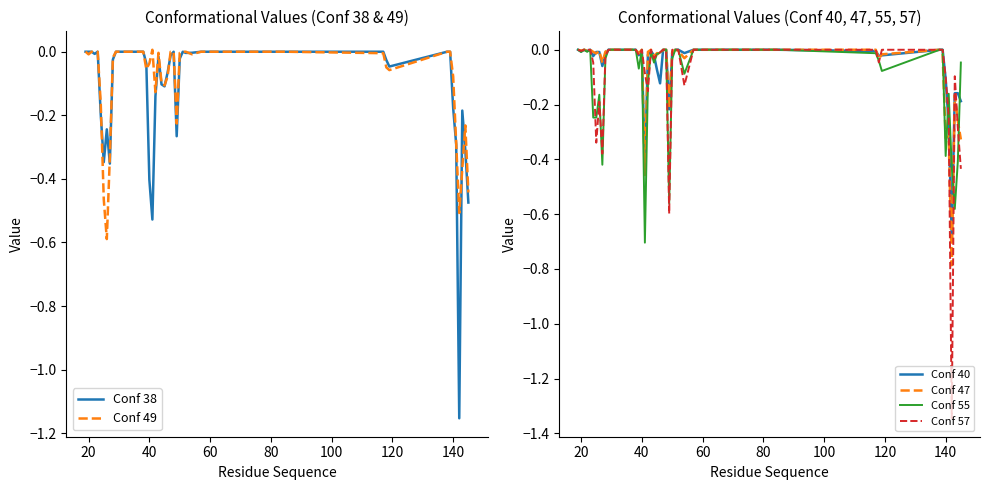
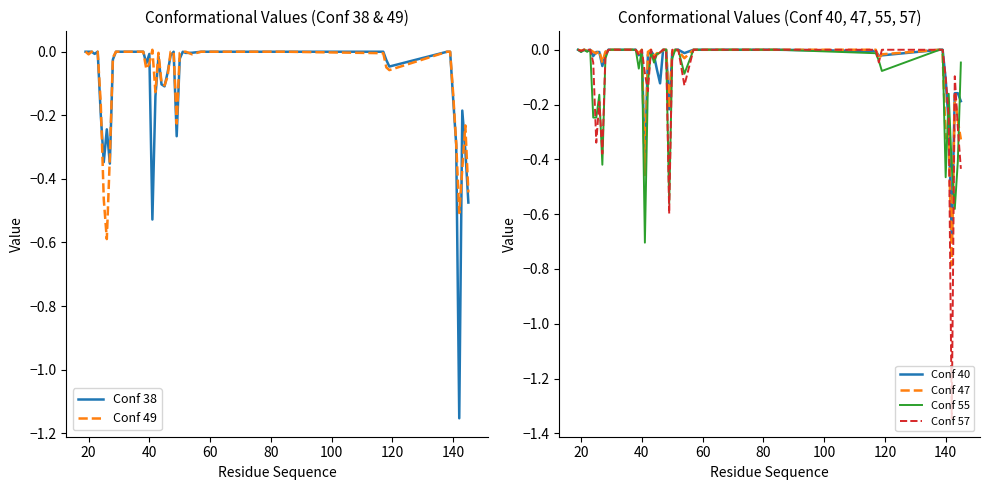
  {
    "Conformational Values (Conf 38 & 49)": {
      "Conf 38": {
        "20": 0.00,
-       "40": -0.40,
-       "140": -0.18
+       "40": -0.01,
+       "140": -0.15
      },
      "Conf 49": {
        "20": -0.01,
        "40": -0.04,
-       "140": -0.08
+       "140": -0.13
      }
    },
    "Conformational Values (Conf 40, 47, 55, 57)": {
      "Conf 47": {
        "140": -0.32
      },
      "Conf 55": {
-       "140": -0.39
+       "140": -0.47
      }
    }
  }
